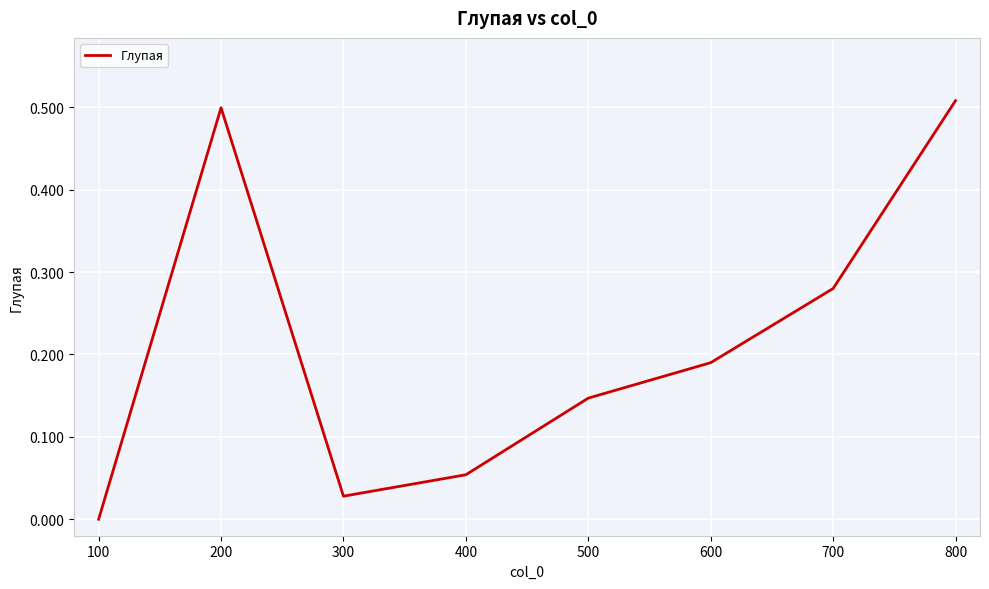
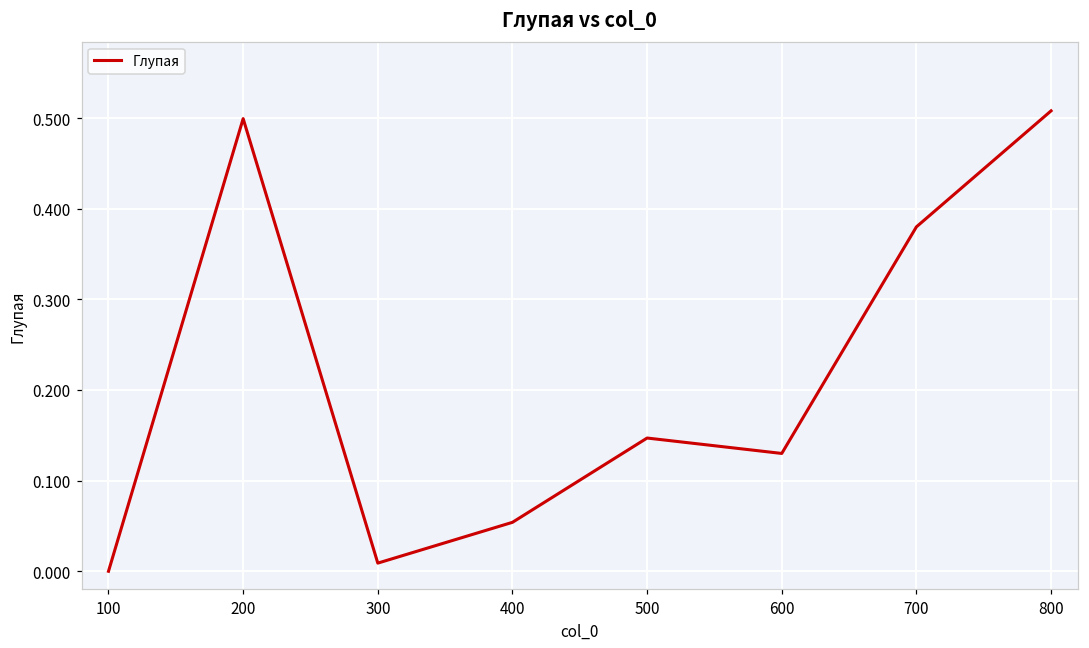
  {
    "100": 0.00,
    "200": 0.50,
-   "300": 0.03,
+   "300": 0.01,
    "400": 0.05,
    "500": 0.15,
-   "600": 0.19,
-   "700": 0.28,
+   "600": 0.13,
+   "700": 0.38,
    "800": 0.51
  }
